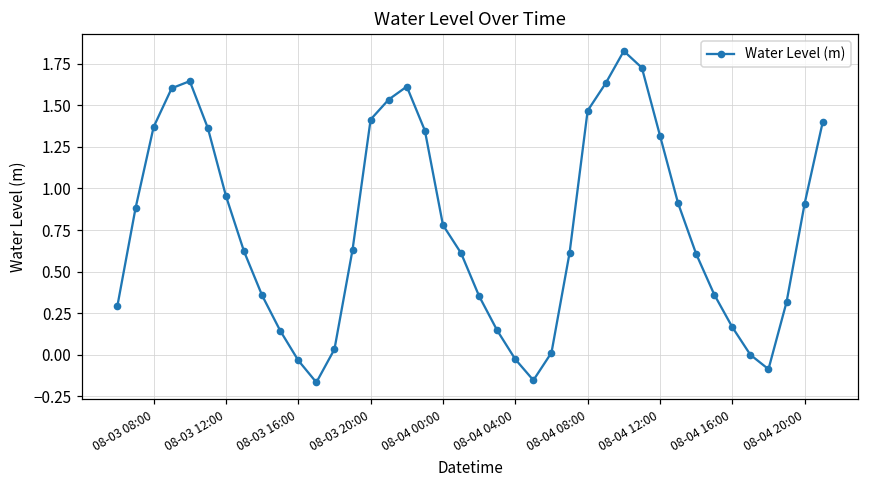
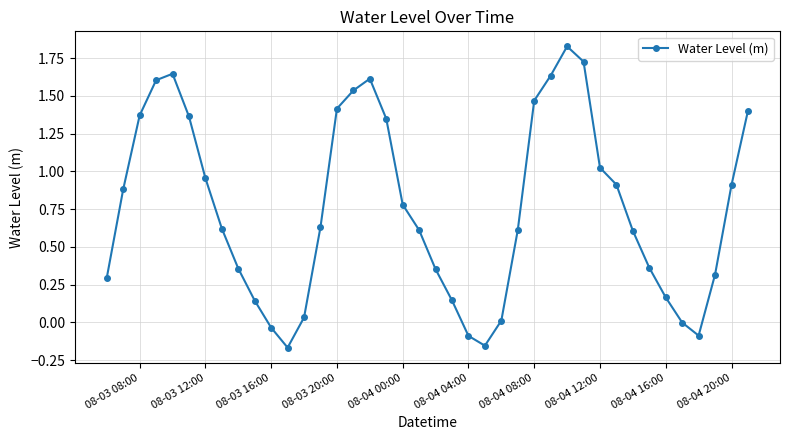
  {
    "08-03 08:00": 1.37,
    "08-03 12:00": 0.95,
    "08-03 16:00": -0.03,
    "08-03 20:00": 1.41,
    "08-04 00:00": 0.78,
-   "08-04 04:00": -0.03,
+   "08-04 04:00": -0.09,
    "08-04 08:00": 1.47,
-   "08-04 12:00": 1.32,
+   "08-04 12:00": 1.02,
    "08-04 16:00": 0.17,
    "08-04 20:00": 0.91
  }
